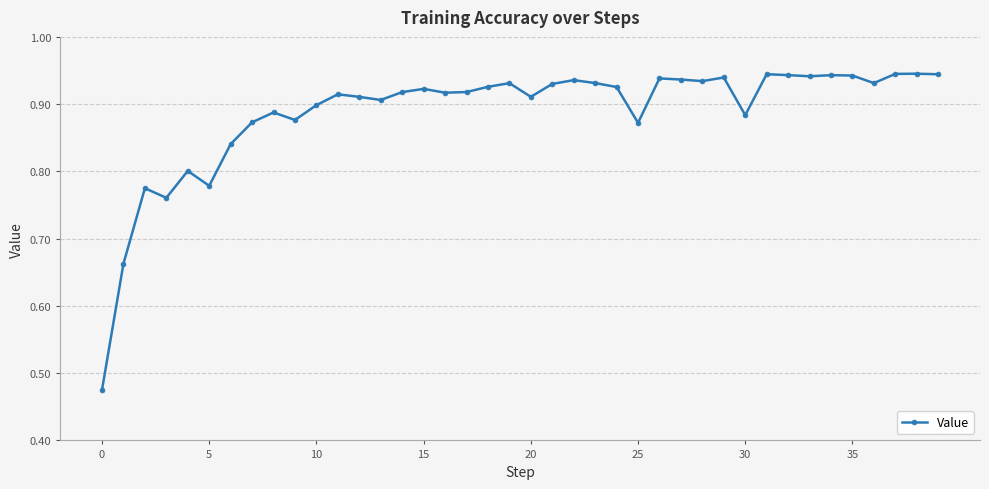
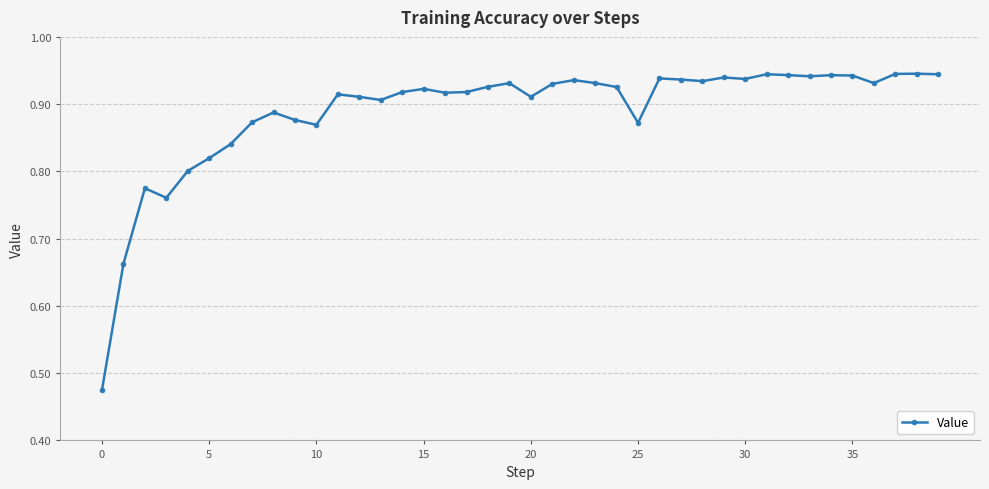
  {
    "0": 0.48,
-   "5": 0.78,
-   "10": 0.90,
+   "5": 0.82,
+   "10": 0.87,
    "15": 0.92,
    "20": 0.91,
    "25": 0.87,
-   "30": 0.88,
+   "30": 0.94,
    "35": 0.94
  }
